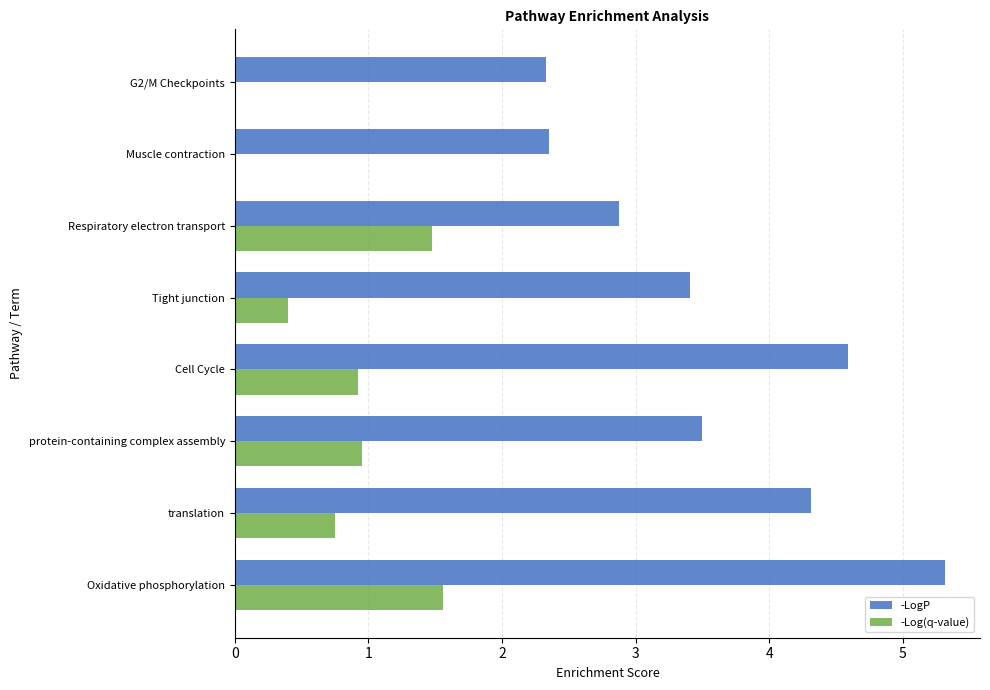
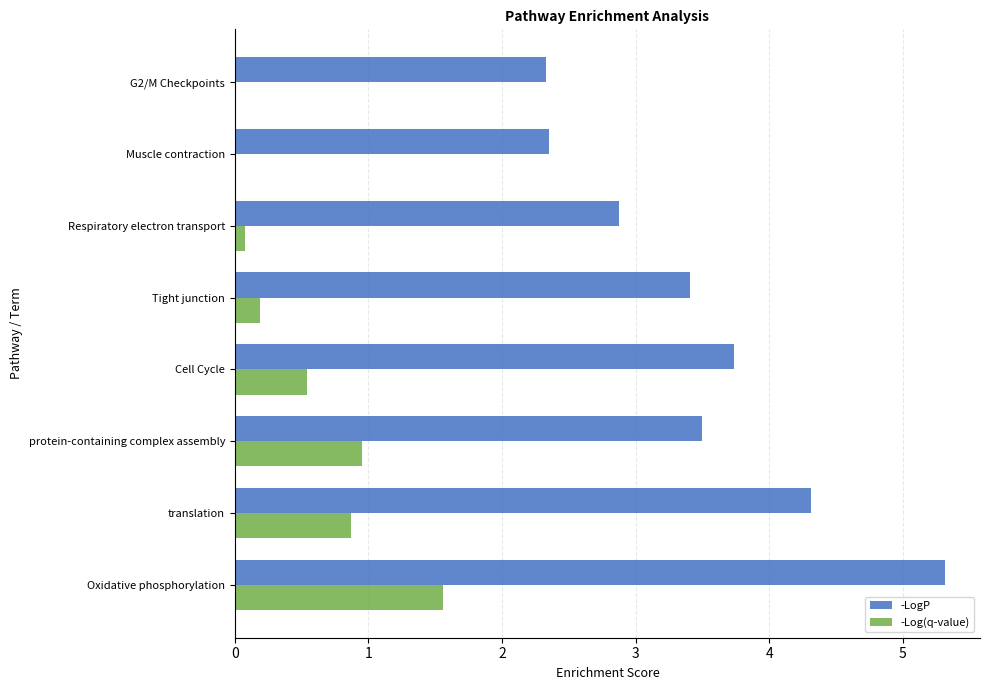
  {
    "-LogP": {
      "G2/M Checkpoints": 2.33,
      "Muscle contraction": 2.35,
      "Respiratory electron transport": 2.87,
      "Tight junction": 3.41,
-     "Cell Cycle": 4.59,
+     "Cell Cycle": 3.74,
      "protein-containing complex assembly": 3.50,
      "translation": 4.31,
      "Oxidative phosphorylation": 5.31
    },
    "-Log(q-value)": {
      "G2/M Checkpoints": 0.00,
      "Muscle contraction": 0.00,
-     "Respiratory electron transport": 1.48,
-     "Tight junction": 0.40,
-     "Cell Cycle": 0.92,
+     "Respiratory electron transport": 0.08,
+     "Tight junction": 0.19,
+     "Cell Cycle": 0.54,
      "protein-containing complex assembly": 0.95,
-     "translation": 0.75,
+     "translation": 0.87,
      "Oxidative phosphorylation": 1.56
    }
  }
